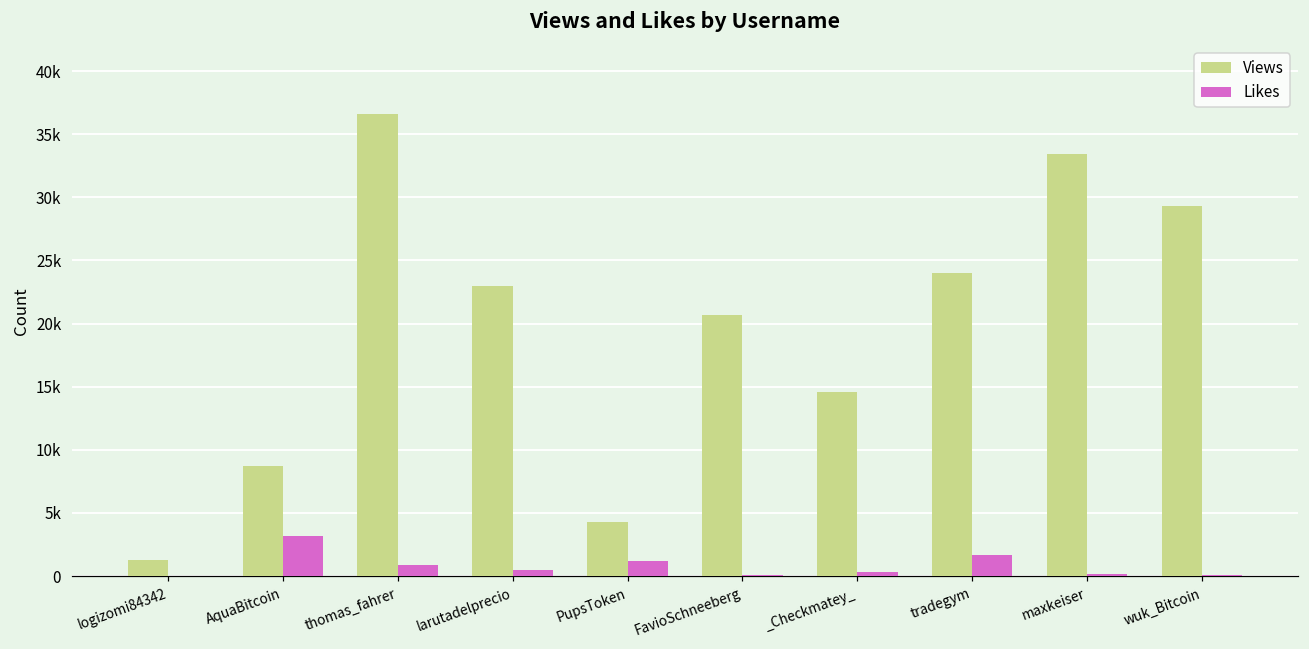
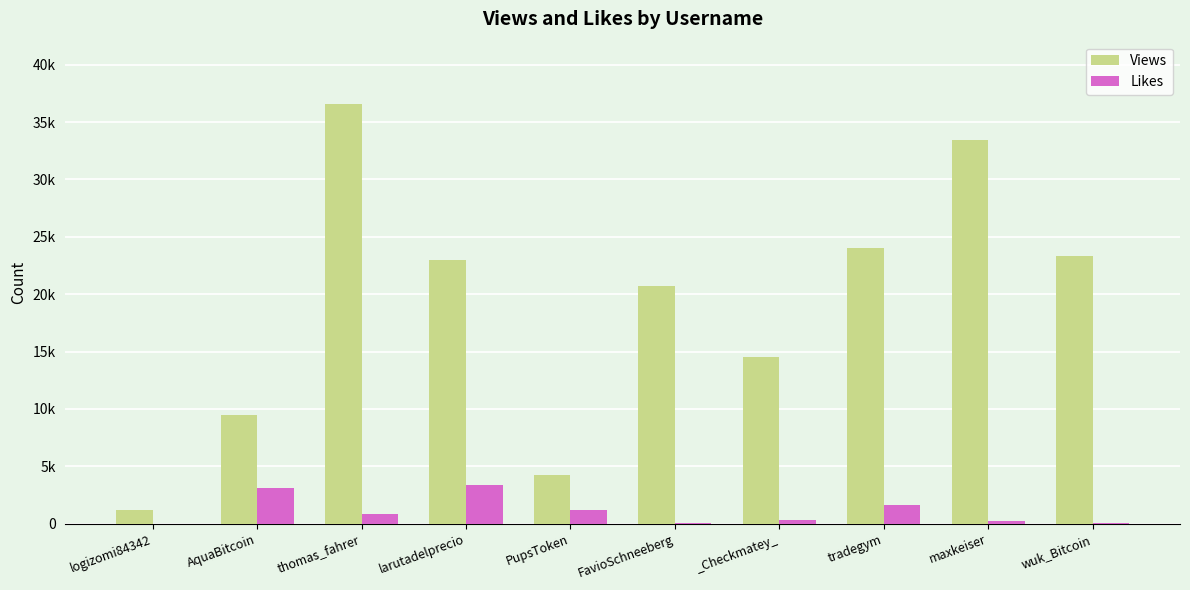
  {
    "Views": {
      "logizomi84342": 1200,
-     "AquaBitcoin": 8700,
+     "AquaBitcoin": 9500,
      "thomas_fahrer": 36600,
      "larutadelprecio": 23000,
      "PupsToken": 4200,
      "FavioSchneeberg": 20700,
      "_Checkmatey_": 14600,
      "tradegym": 24000,
      "maxkeiser": 33400,
-     "wuk_Bitcoin": 29300
+     "wuk_Bitcoin": 23300
    },
    "Likes": {
      "AquaBitcoin": 3200,
      "thomas_fahrer": 900,
-     "larutadelprecio": 500,
+     "larutadelprecio": 3400,
      "PupsToken": 1200,
      "_Checkmatey_": 300,
      "tradegym": 1700
    }
  }
